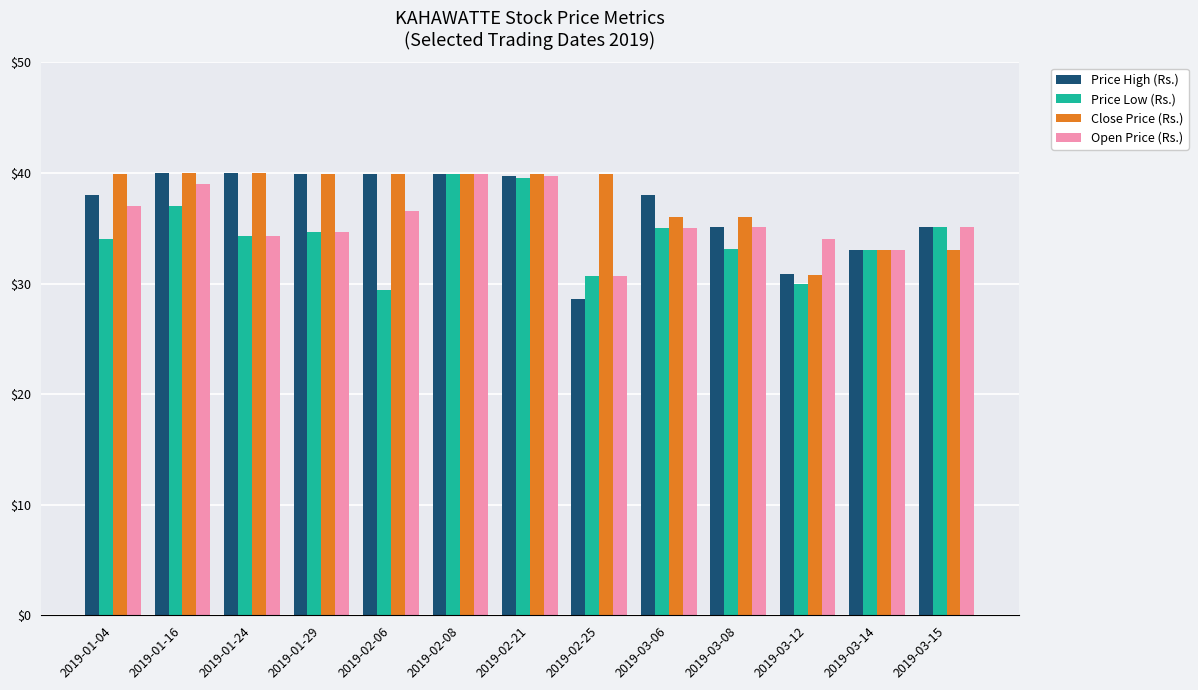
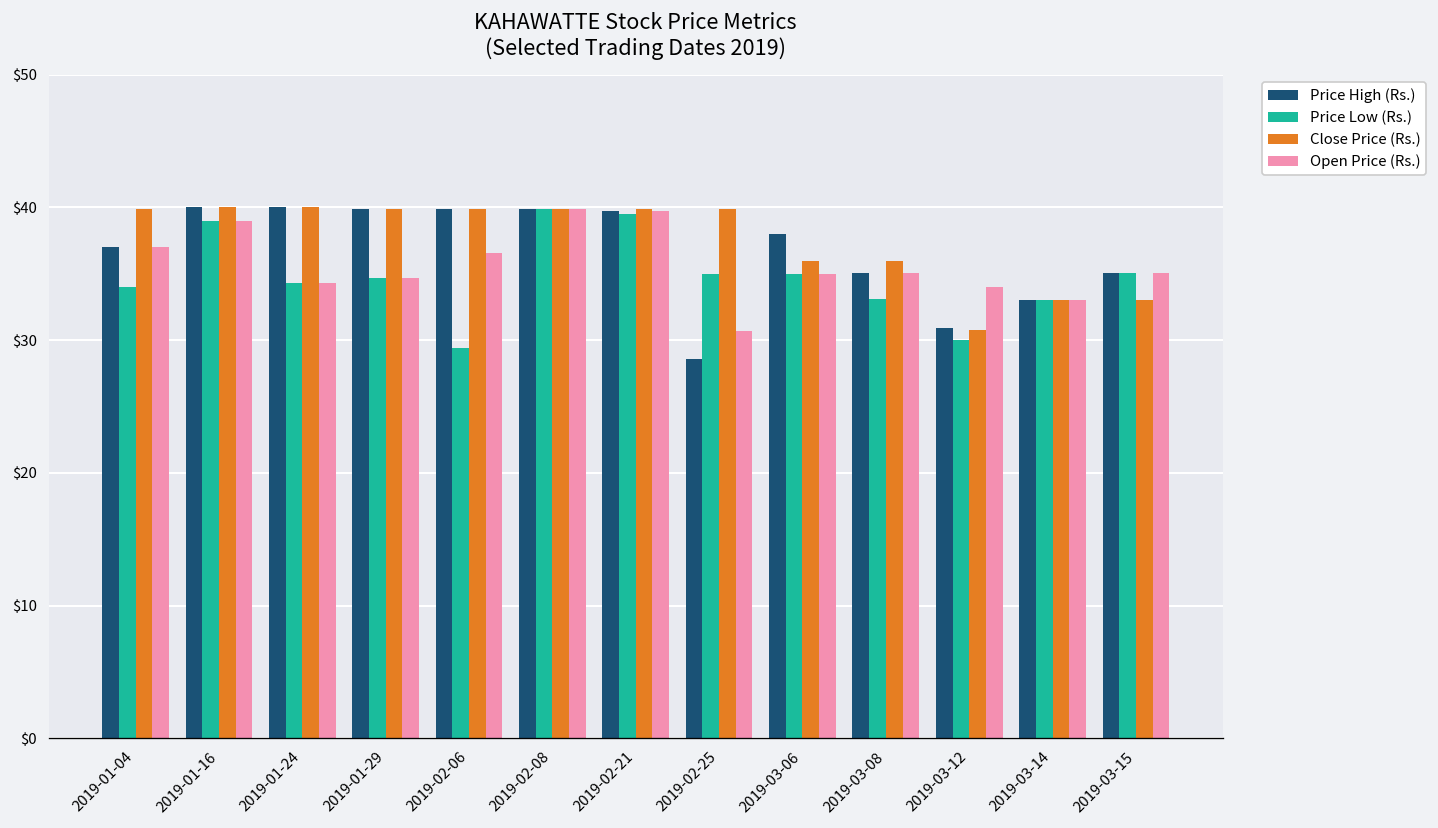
  {
    "Price High (Rs.)": {
-     "2019-01-04": "$38",
+     "2019-01-04": "$37",
      "2019-01-16": "$40",
      "2019-01-24": "$40",
      "2019-01-29": "$40",
      "2019-02-06": "$40",
      "2019-02-08": "$40",
      "2019-02-21": "$39.7",
      "2019-02-25": "$28.6",
      "2019-03-06": "$38",
      "2019-03-08": "$35",
      "2019-03-12": "$31",
      "2019-03-14": "$33",
      "2019-03-15": "$35"
    },
    "Price Low (Rs.)": {
      "2019-01-04": "$34.0",
-     "2019-01-16": "$37",
+     "2019-01-16": "$39",
      "2019-01-24": "$34.3",
      "2019-01-29": "$34.7",
      "2019-02-06": "$29.4",
      "2019-02-08": "$39.9",
      "2019-02-21": "$39.5",
-     "2019-02-25": "$30.7",
+     "2019-02-25": "$35.0",
      "2019-03-06": "$35.0",
      "2019-03-08": "$33.1",
      "2019-03-12": "$30.0",
      "2019-03-14": "$33.0",
      "2019-03-15": "$35.1"
    },
    "Close Price (Rs.)": {
      "2019-01-04": "$39.9",
      "2019-01-16": "$40.0",
      "2019-01-24": "$40.0",
      "2019-01-29": "$39.9",
      "2019-02-06": "$39.9",
      "2019-02-08": "$39.9",
      "2019-02-21": "$39.9",
      "2019-02-25": "$39.9",
      "2019-03-06": "$36.0",
      "2019-03-08": "$36.0",
      "2019-03-12": "$30.8",
      "2019-03-14": "$33.0",
      "2019-03-15": "$33.0"
    },
    "Open Price (Rs.)": {
      "2019-01-04": "$37.0",
      "2019-01-16": "$39.0",
      "2019-01-24": "$34.3",
      "2019-01-29": "$34.7",
      "2019-02-06": "$36.6",
      "2019-02-08": "$39.9",
      "2019-02-21": "$39.7",
      "2019-02-25": "$30.7",
      "2019-03-06": "$35.0",
      "2019-03-08": "$35.1",
      "2019-03-12": "$34.0",
      "2019-03-14": "$33.0",
      "2019-03-15": "$35.1"
    }
  }
